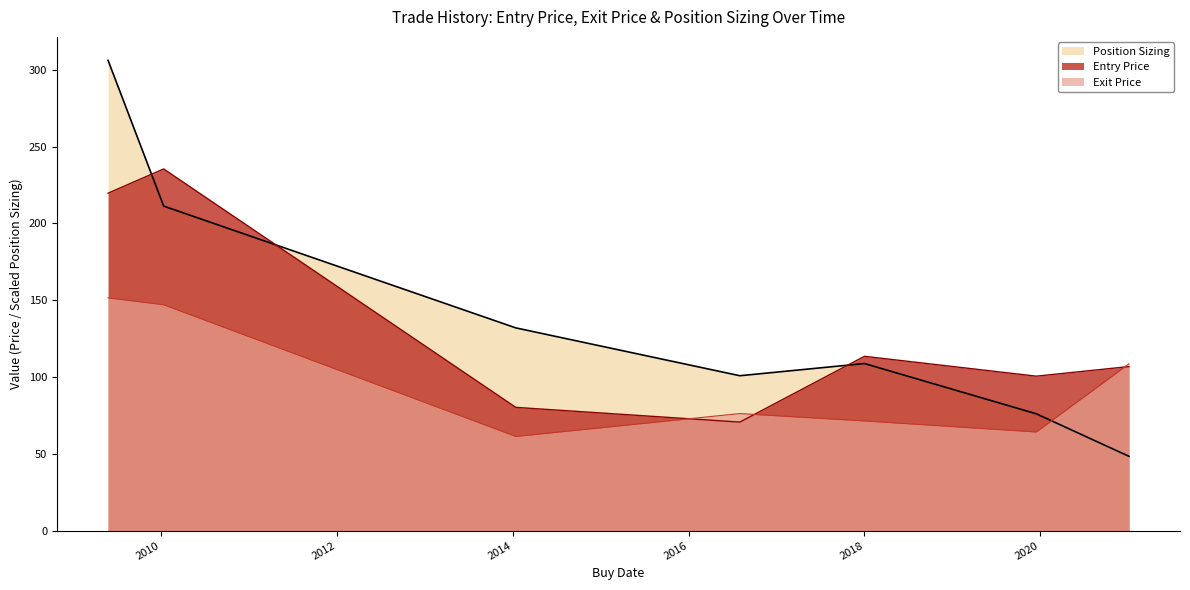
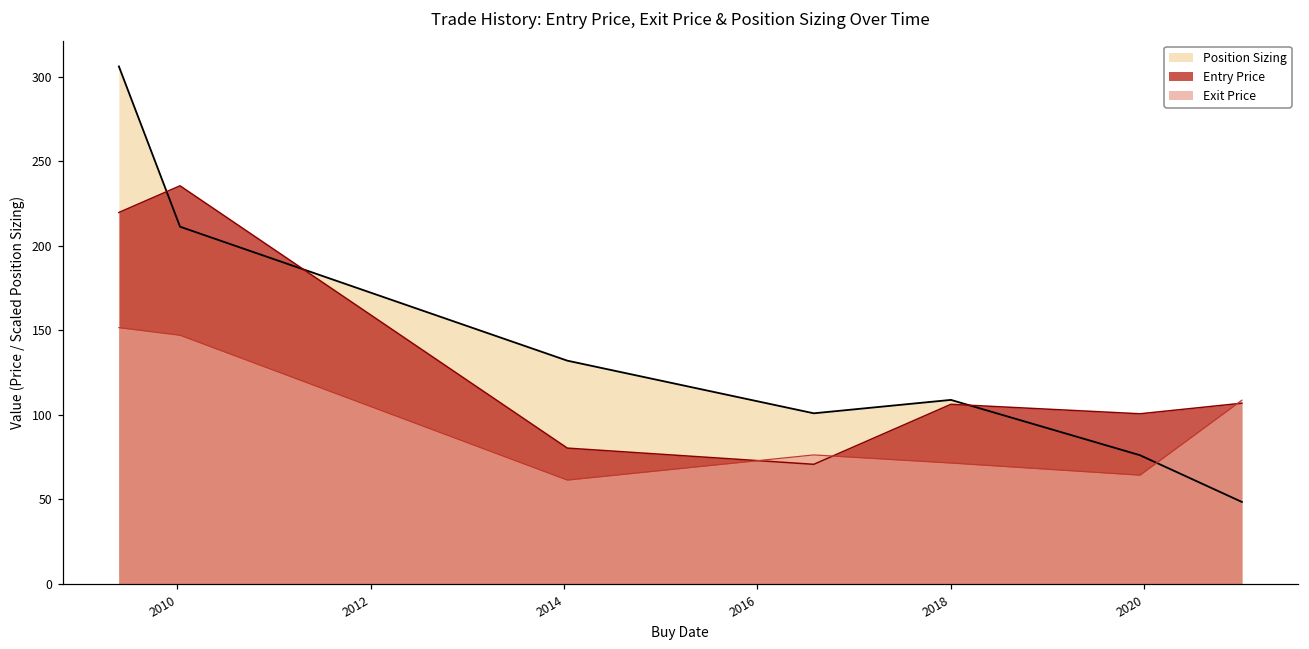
  {
    "Position Sizing": {
      "2018": 109
    },
    "Entry Price": {
-     "2018": 113
+     "2018": 106
    },
    "Exit Price": {
      "2018": 71
    }
  }
